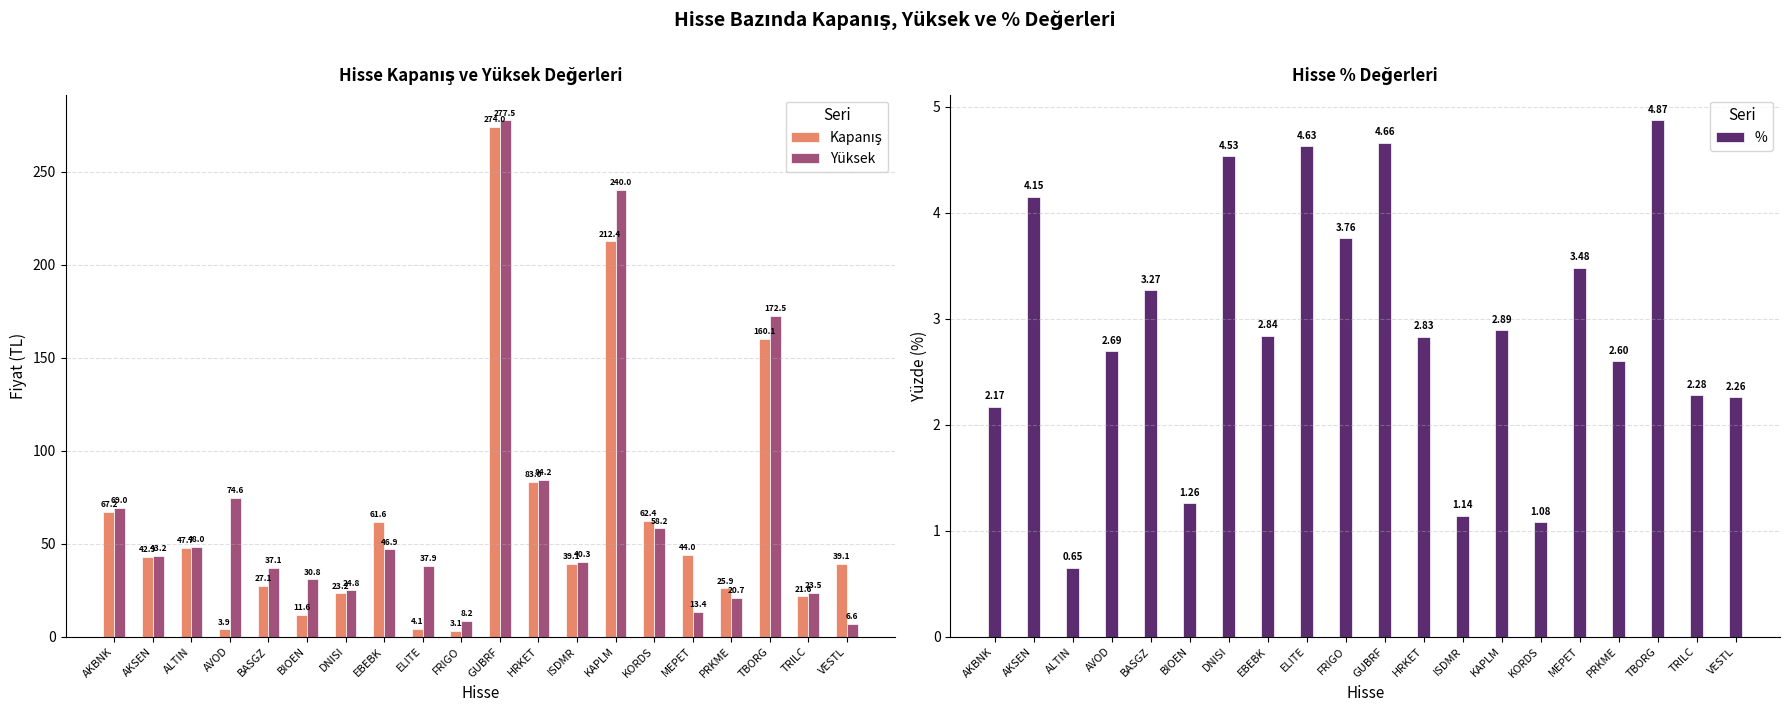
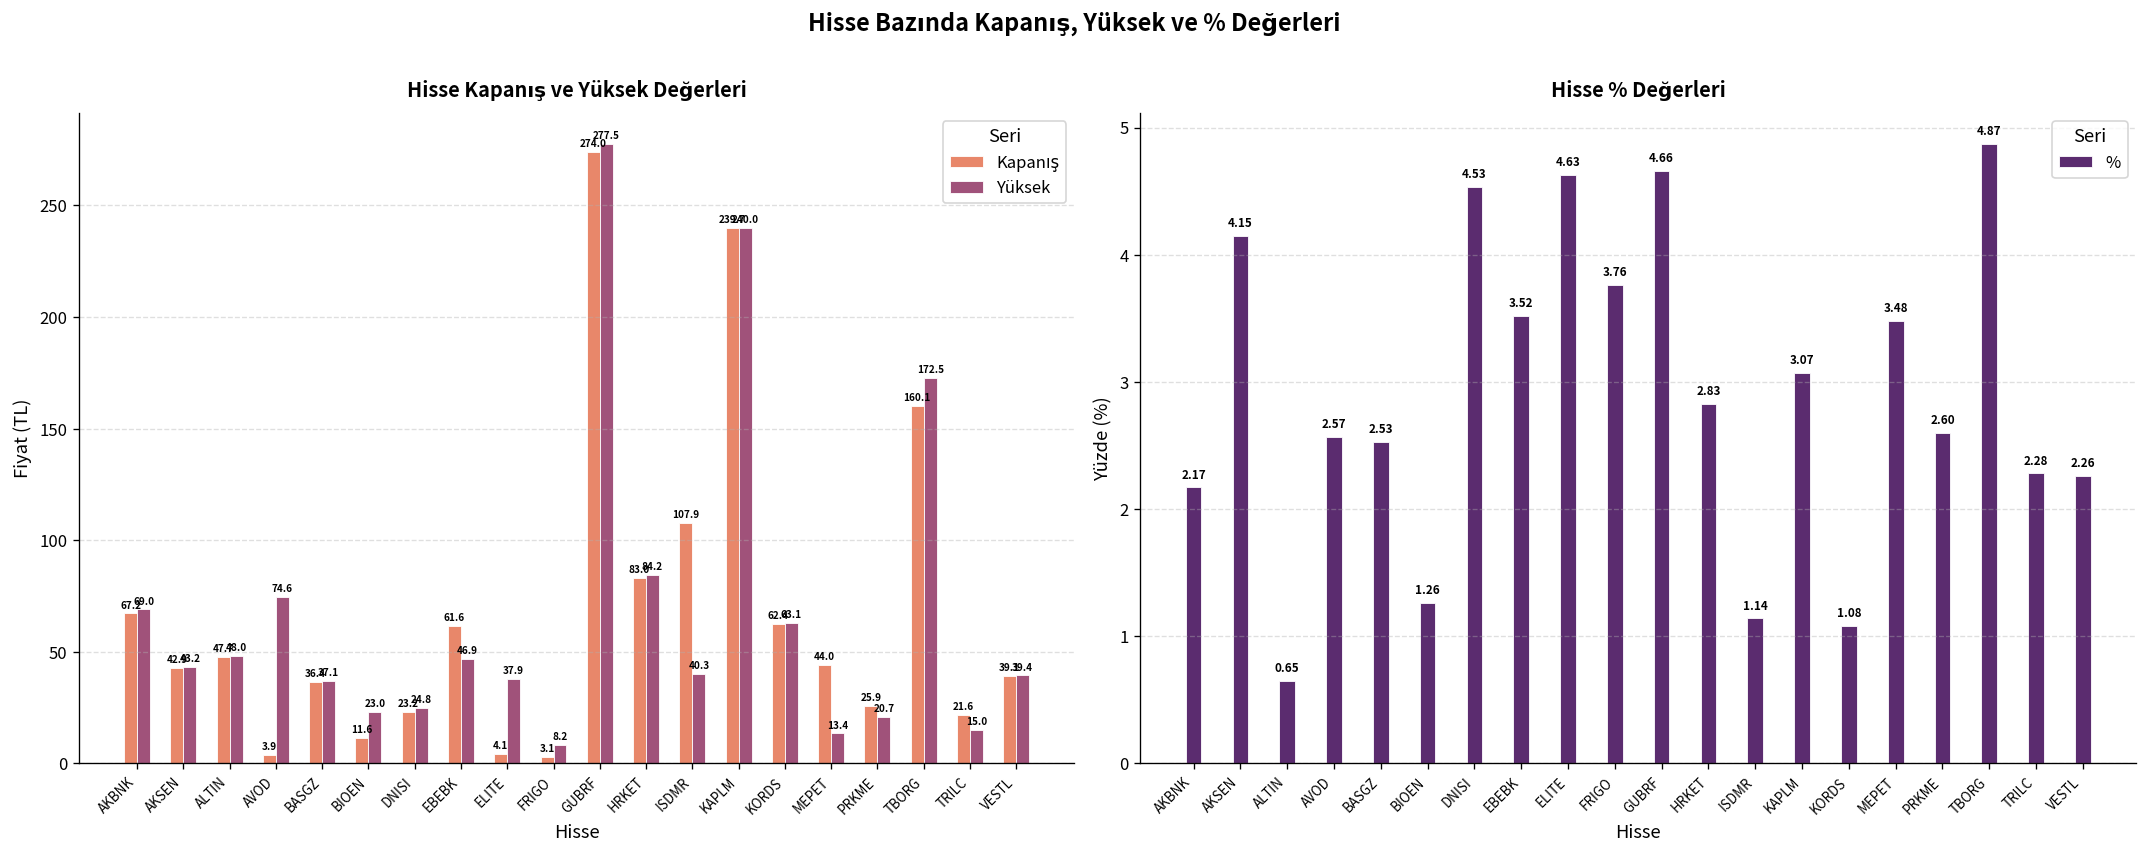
  {
    "Hisse Kapanış ve Yüksek Değerleri": {
      "Kapanış": {
        "AVOD": 3.9,
-       "BASGZ": 27.1,
+       "BASGZ": 36.4,
        "BIOEN": 11.6,
        "EBEBK": 61.6,
        "ELITE": 4.1,
        "FRIGO": 3.1,
        "GUBRF": 274.0,
-       "ISDMR": 39.1,
-       "KAPLM": 212.4,
+       "ISDMR": 107.9,
+       "KAPLM": 239.7,
        "KORDS": 62.4,
        "MEPET": 44.0,
        "PRKME": 25.9,
        "TBORG": 160.1,
        "VESTL": 39.1
      },
      "Yüksek": {
        "AVOD": 74.6,
        "BASGZ": 37.1,
-       "BIOEN": 30.8,
+       "BIOEN": 23.0,
        "EBEBK": 46.9,
        "ELITE": 37.9,
        "FRIGO": 8.2,
        "GUBRF": 277.5,
        "KAPLM": 240.0,
-       "KORDS": 58.2,
+       "KORDS": 63.1,
        "MEPET": 13.4,
        "PRKME": 20.7,
        "TBORG": 172.5,
-       "TRILC": 23.5,
-       "VESTL": 6.6
+       "TRILC": 15.0,
+       "VESTL": 39.4
      }
    },
    "Hisse % Değerleri": {
      "AKBNK": 2.17,
      "AKSEN": 4.15,
      "ALTIN": 0.65,
-     "AVOD": 2.69,
-     "BASGZ": 3.27,
+     "AVOD": 2.57,
+     "BASGZ": 2.53,
      "BIOEN": 1.26,
      "DNISI": 4.53,
-     "EBEBK": 2.84,
+     "EBEBK": 3.52,
      "ELITE": 4.63,
      "FRIGO": 3.76,
      "GUBRF": 4.66,
      "HRKET": 2.83,
      "ISDMR": 1.14,
-     "KAPLM": 2.89,
+     "KAPLM": 3.07,
      "KORDS": 1.08,
      "MEPET": 3.48,
      "PRKME": 2.60,
      "TBORG": 4.87,
      "TRILC": 2.28,
      "VESTL": 2.26
    }
  }
